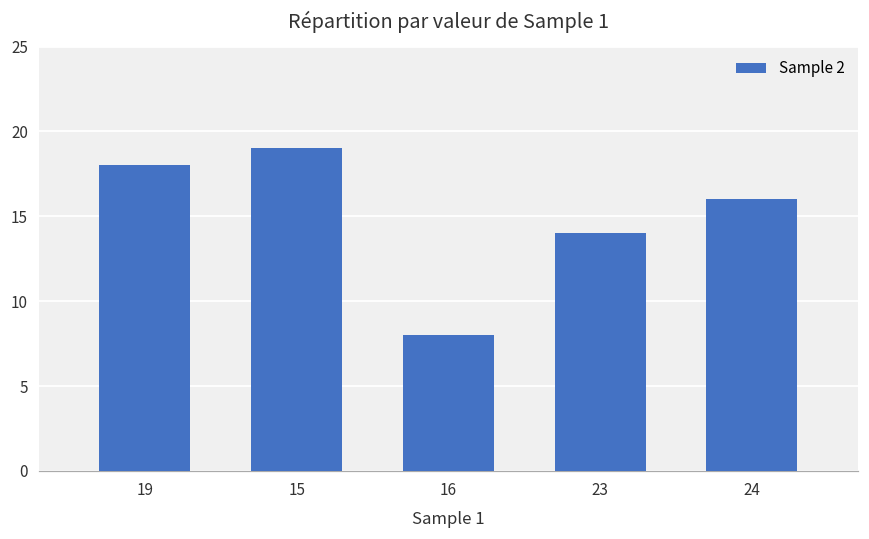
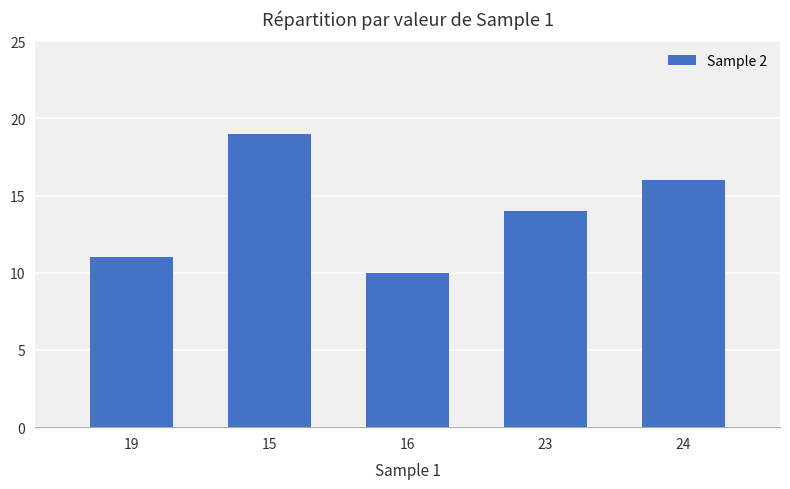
  {
-   "19": 18,
+   "19": 11,
    "15": 19,
-   "16": 8,
+   "16": 10,
    "23": 14,
    "24": 16
  }
